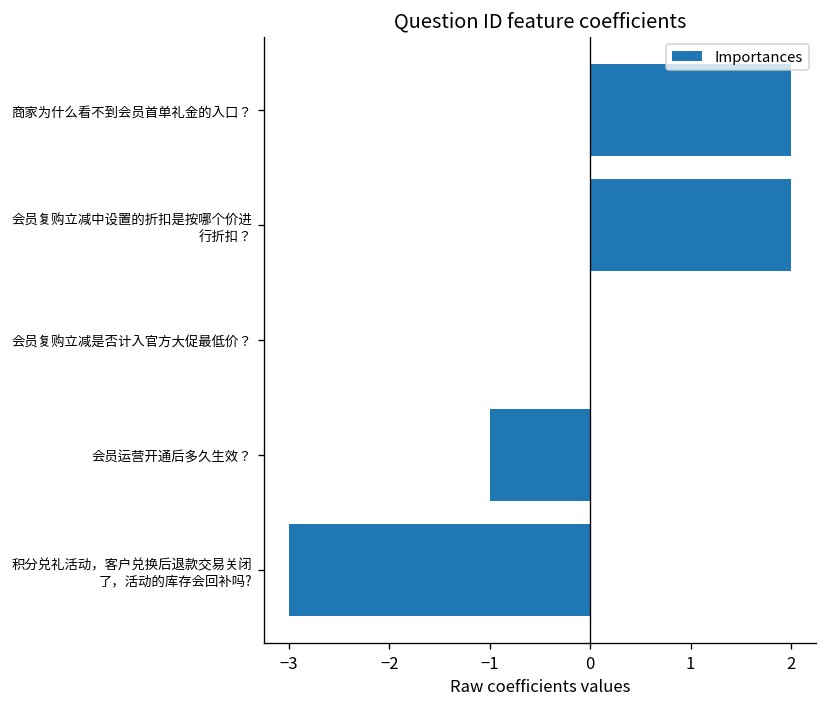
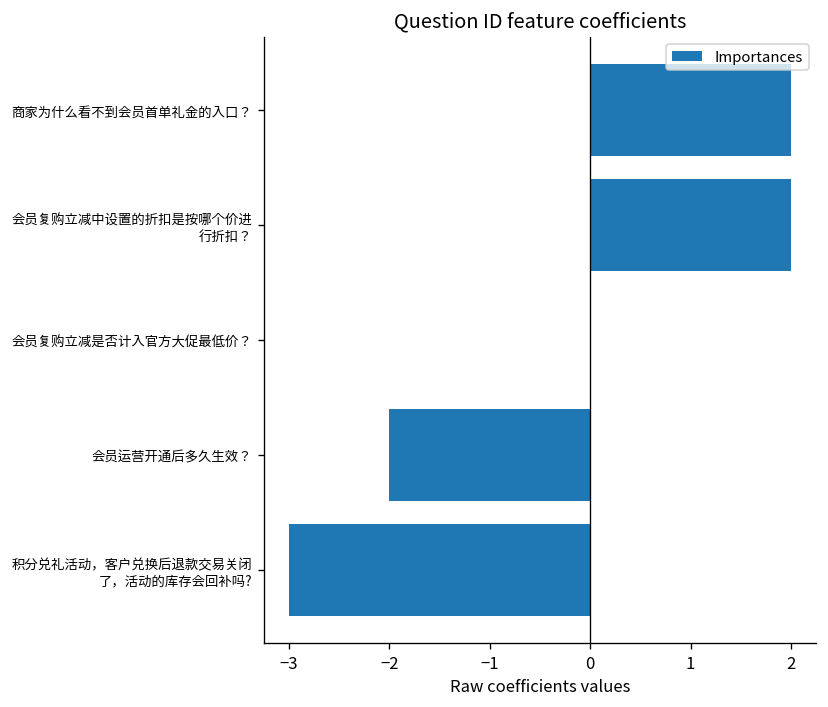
  {
    "商家为什么看不到会员首单礼金的入口？": 2.0,
    "会员复购立减中设置的折扣是按哪个价进 行折扣？": 2.0,
    "会员复购立减是否计入官方大促最低价？": 0.0,
-   "会员运营开通后多久生效？": -1.0,
+   "会员运营开通后多久生效？": -2.0,
    "积分兑礼活动，客户兑换后退款交易关闭 了，活动的库存会回补吗?": -3.0
  }
